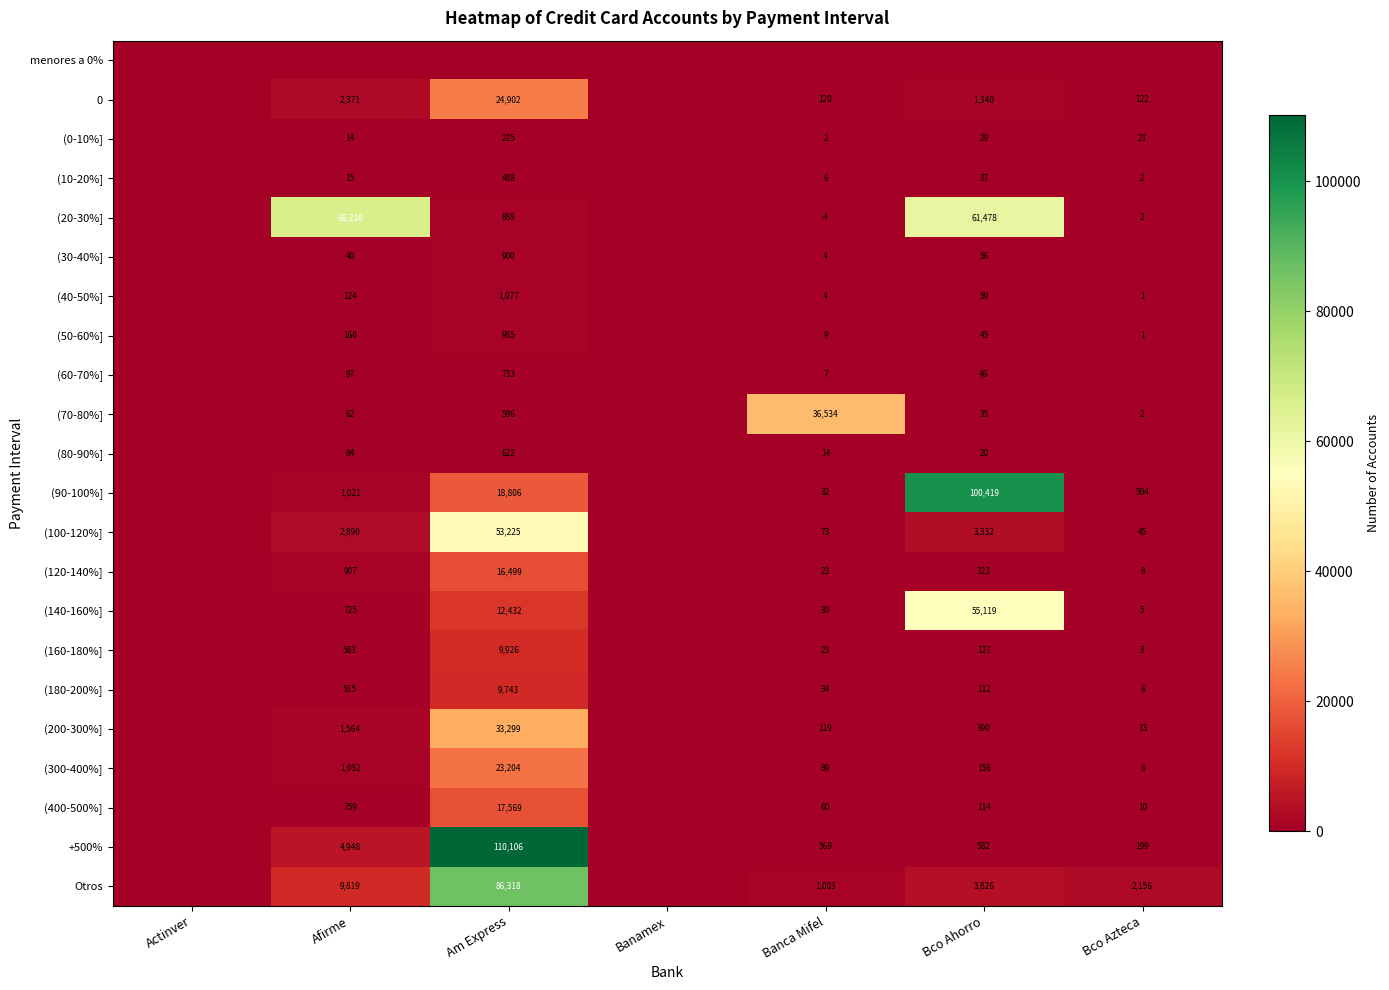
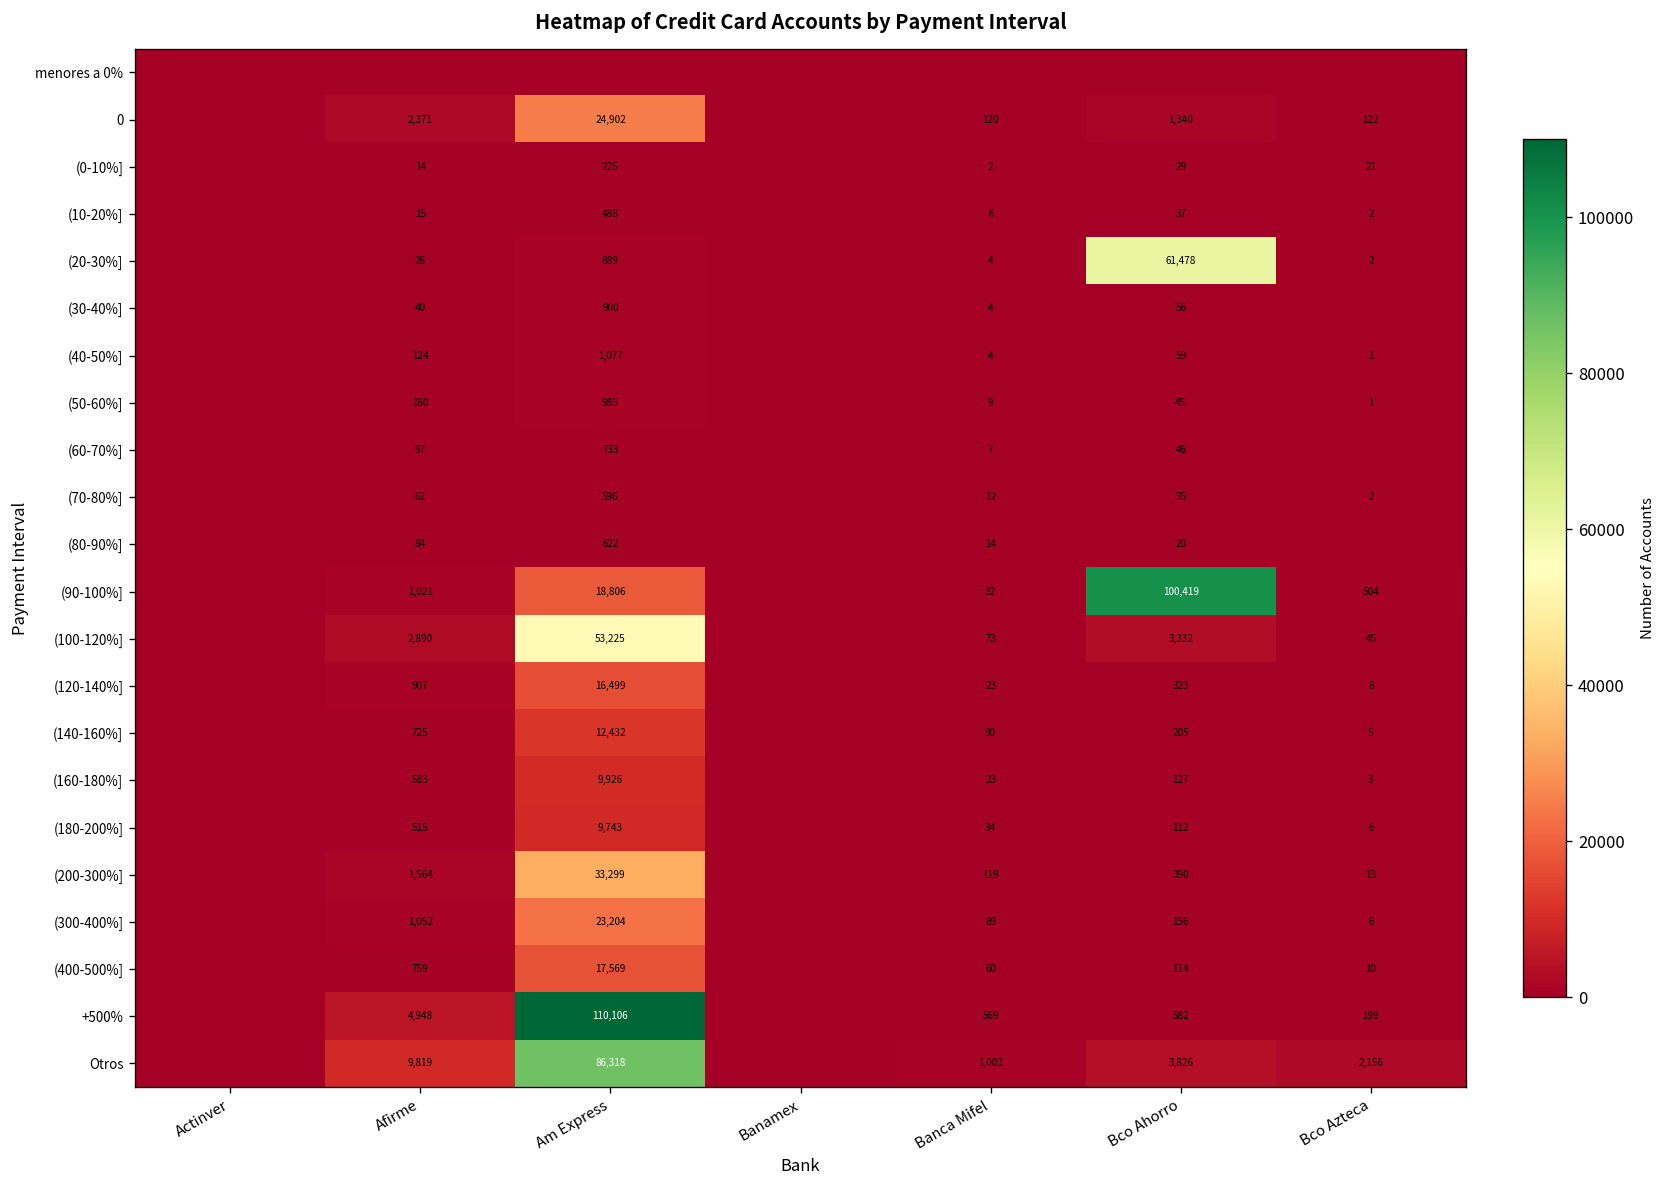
  {
    "0": {
      "Afirme": "2,371",
      "Am Express": "24,902",
      "Banca Mifel": "120",
      "Bco Ahorro": "1,340",
      "Bco Azteca": "122"
    },
    "(0-10%]": {
      "Afirme": "14",
      "Am Express": "225",
      "Banca Mifel": "2",
      "Bco Ahorro": "29",
      "Bco Azteca": "21"
    },
    "(10-20%]": {
      "Afirme": "15",
      "Am Express": "488",
      "Banca Mifel": "6",
      "Bco Ahorro": "37",
      "Bco Azteca": "2"
    },
    "(20-30%]": {
-     "Afirme": "66,210",
+     "Afirme": "26",
      "Am Express": "889",
      "Banca Mifel": "4",
      "Bco Ahorro": "61,478",
      "Bco Azteca": "2"
    },
    "(30-40%]": {
      "Afirme": "40",
      "Am Express": "900",
      "Banca Mifel": "4",
      "Bco Ahorro": "56"
    },
    "(40-50%]": {
      "Afirme": "124",
      "Am Express": "1,077",
      "Banca Mifel": "4",
      "Bco Ahorro": "59",
      "Bco Azteca": "1"
    },
    "(50-60%]": {
      "Afirme": "160",
      "Am Express": "985",
      "Banca Mifel": "9",
      "Bco Ahorro": "45",
      "Bco Azteca": "1"
    },
    "(60-70%]": {
      "Afirme": "97",
      "Am Express": "733",
      "Banca Mifel": "7",
      "Bco Ahorro": "46"
    },
    "(70-80%]": {
      "Afirme": "62",
      "Am Express": "596",
-     "Banca Mifel": "36,534",
+     "Banca Mifel": "12",
      "Bco Ahorro": "35",
      "Bco Azteca": "2"
    },
    "(80-90%]": {
      "Afirme": "84",
      "Am Express": "622",
      "Banca Mifel": "14",
      "Bco Ahorro": "20"
    },
    "(90-100%]": {
      "Afirme": "1,021",
      "Am Express": "18,806",
      "Banca Mifel": "32",
      "Bco Ahorro": "100,419",
      "Bco Azteca": "504"
    },
    "(100-120%]": {
      "Afirme": "2,890",
      "Am Express": "53,225",
      "Banca Mifel": "73",
      "Bco Ahorro": "3,332",
      "Bco Azteca": "45"
    },
    "(120-140%]": {
      "Afirme": "907",
      "Am Express": "16,499",
      "Banca Mifel": "23",
      "Bco Ahorro": "323",
      "Bco Azteca": "8"
    },
    "(140-160%]": {
      "Afirme": "725",
      "Am Express": "12,432",
      "Banca Mifel": "30",
-     "Bco Ahorro": "55,119",
+     "Bco Ahorro": "205",
      "Bco Azteca": "5"
    },
    "(160-180%]": {
      "Afirme": "583",
      "Am Express": "9,926",
      "Banca Mifel": "23",
      "Bco Ahorro": "127",
      "Bco Azteca": "3"
    },
    "(180-200%]": {
      "Afirme": "515",
      "Am Express": "9,743",
      "Banca Mifel": "34",
      "Bco Ahorro": "112",
      "Bco Azteca": "6"
    },
    "(200-300%]": {
      "Afirme": "1,564",
      "Am Express": "33,299",
      "Banca Mifel": "119",
      "Bco Ahorro": "390",
      "Bco Azteca": "13"
    },
    "(300-400%]": {
      "Afirme": "1,052",
      "Am Express": "23,204",
      "Banca Mifel": "89",
      "Bco Ahorro": "156",
      "Bco Azteca": "6"
    },
    "(400-500%]": {
      "Afirme": "759",
      "Am Express": "17,569",
      "Banca Mifel": "60",
      "Bco Ahorro": "114",
      "Bco Azteca": "10"
    },
    "+500%": {
      "Afirme": "4,948",
      "Am Express": "110,106",
      "Banca Mifel": "569",
      "Bco Ahorro": "582",
      "Bco Azteca": "199"
    },
    "Otros": {
      "Afirme": "9,819",
      "Am Express": "86,318",
      "Banca Mifel": "1,003",
      "Bco Ahorro": "3,826",
      "Bco Azteca": "2,156"
    }
  }
